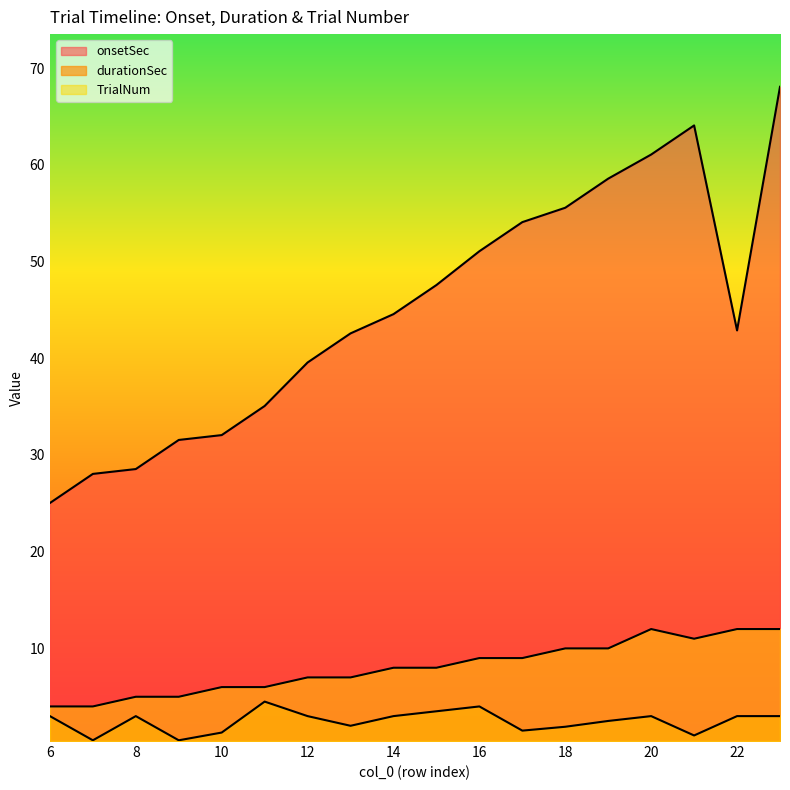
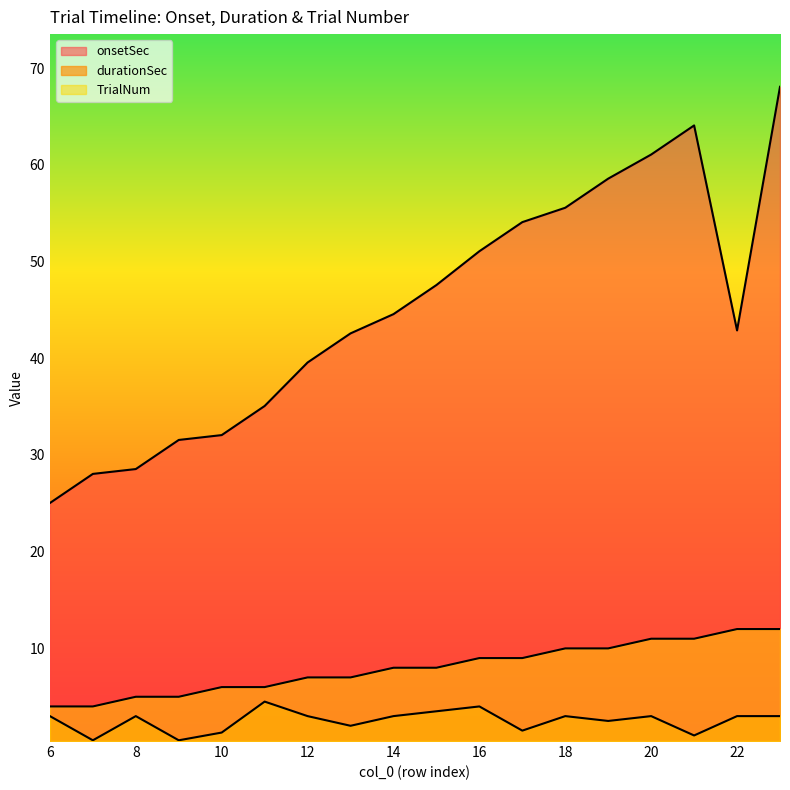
  {
    "onsetSec": {
      "6": 25,
      "8": 29,
      "10": 32,
      "12": 40,
      "14": 45,
      "16": 51,
      "18": 56,
      "20": 61,
      "22": 43
    },
    "durationSec": {
      "6": 3,
      "8": 3,
      "10": 1,
      "12": 3,
      "14": 3,
      "16": 4,
-     "18": 2,
+     "18": 3,
      "20": 3,
      "22": 3
    },
    "TrialNum": {
      "6": 4,
      "8": 5,
      "10": 6,
      "12": 7,
      "14": 8,
      "16": 9,
      "18": 10,
-     "20": 12,
+     "20": 11,
      "22": 12
    }
  }
